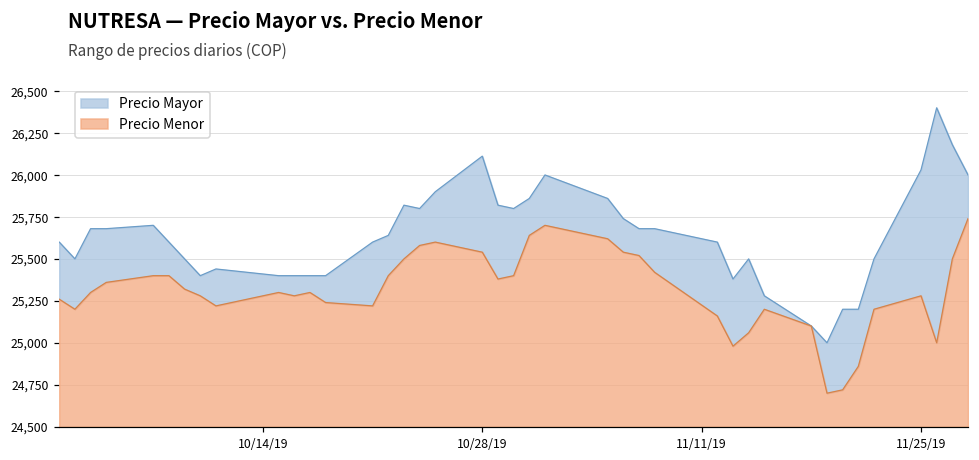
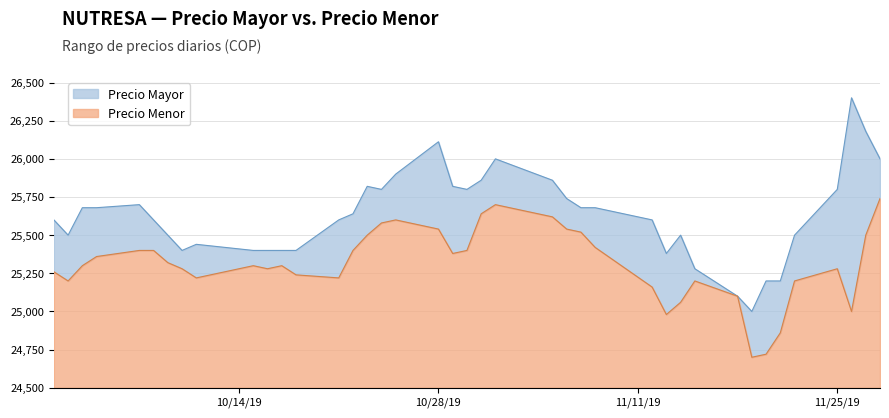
  {
    "Precio Mayor": {
      "10/28/19": "26,110",
-     "11/25/19": "26,030"
+     "11/25/19": "25,800"
    },
    "Precio Menor": {
      "10/28/19": "25,540",
      "11/25/19": "25,280"
    }
  }
